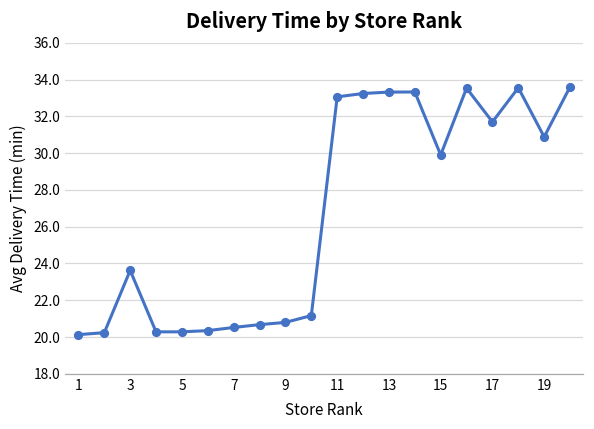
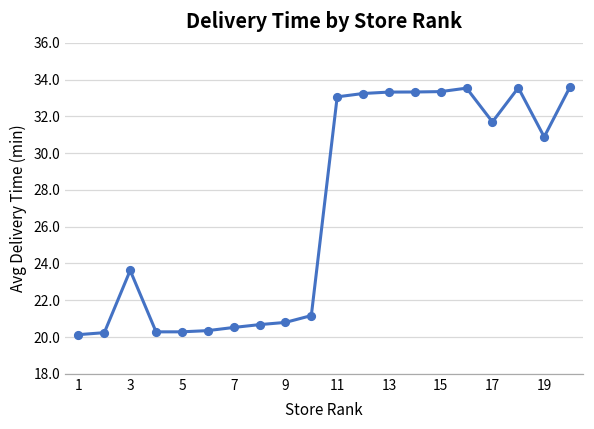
  {
    "1": 20.1,
    "3": 23.6,
    "5": 20.3,
    "7": 20.5,
    "9": 20.8,
    "11": 33.1,
    "13": 33.3,
-   "15": 29.9,
+   "15": 33.3,
    "17": 31.7,
    "19": 30.9
  }
